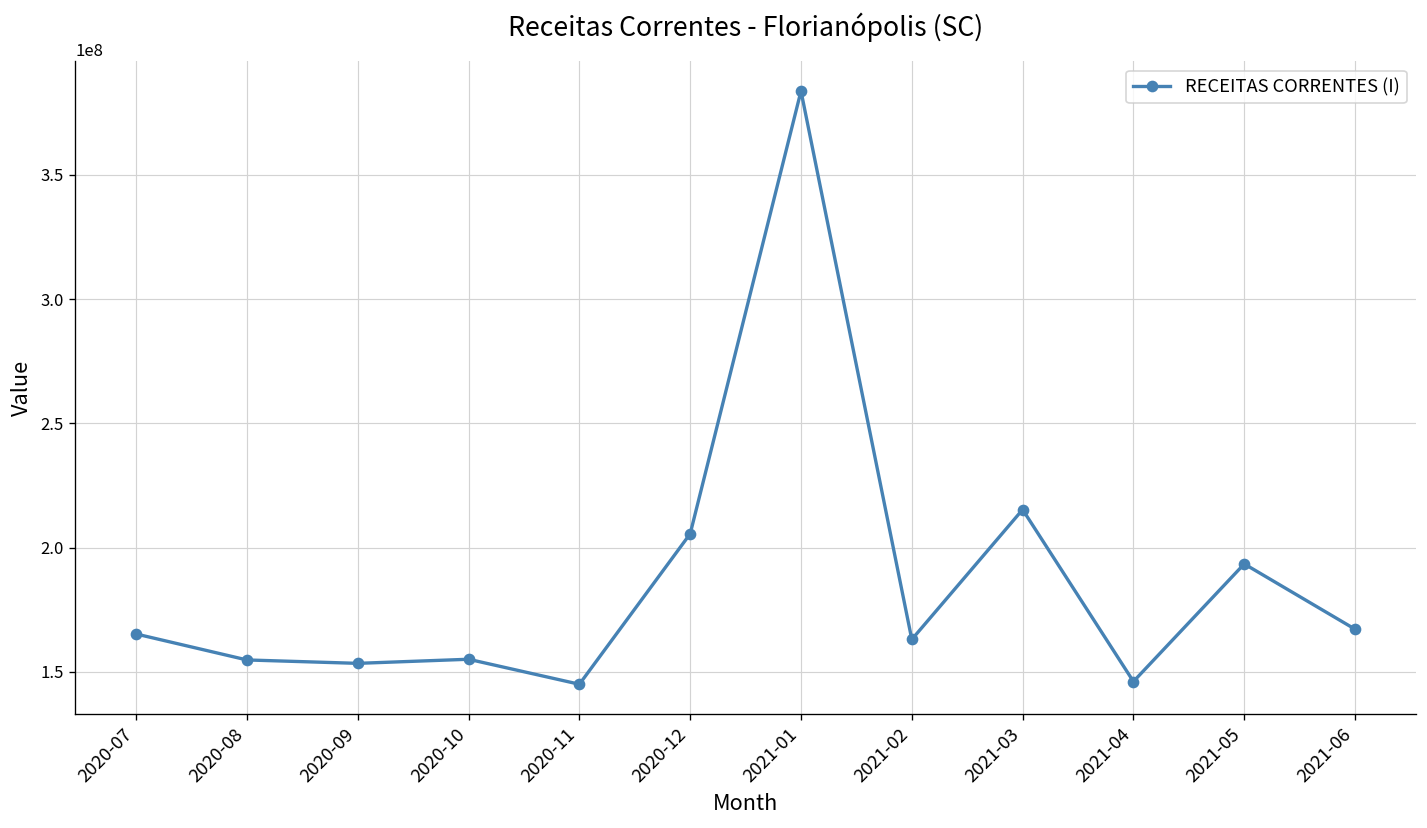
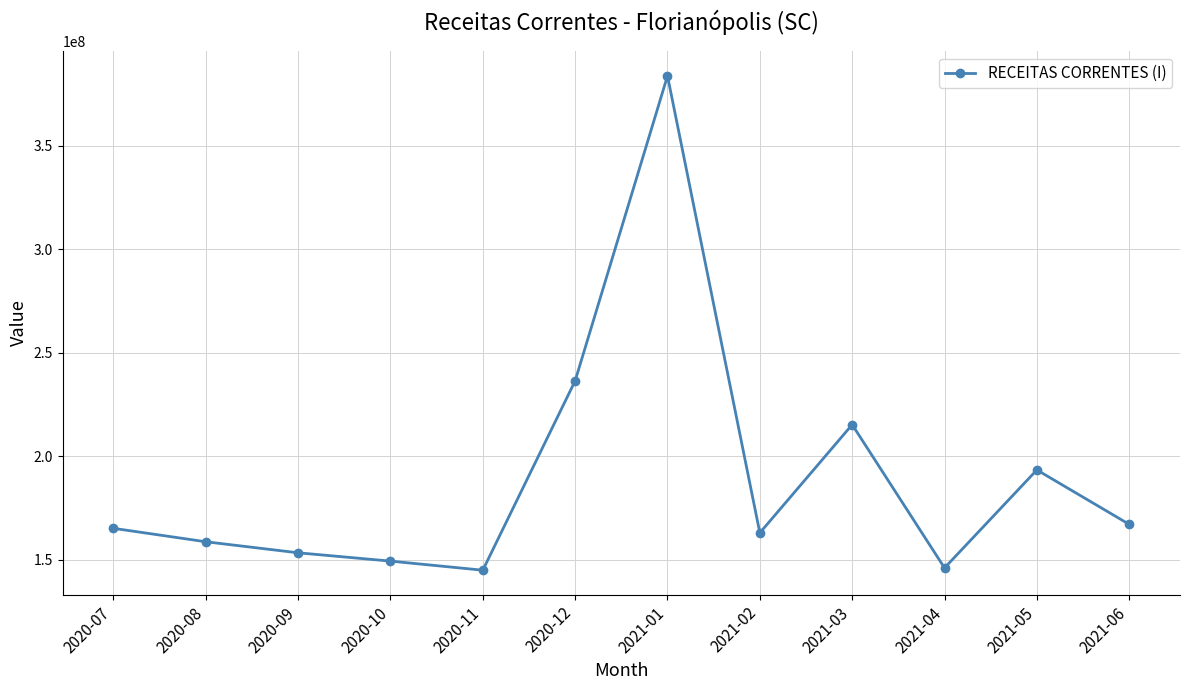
  {
    "2020-07": 165000000,
-   "2020-08": 155000000,
+   "2020-08": 159000000,
    "2020-09": 153000000,
-   "2020-10": 155000000,
+   "2020-10": 149000000,
    "2020-11": 145000000,
-   "2020-12": 206000000,
+   "2020-12": 236000000,
    "2021-01": 384000000,
    "2021-02": 163000000,
    "2021-03": 215000000,
    "2021-04": 146000000,
    "2021-05": 193000000,
    "2021-06": 167000000
  }
